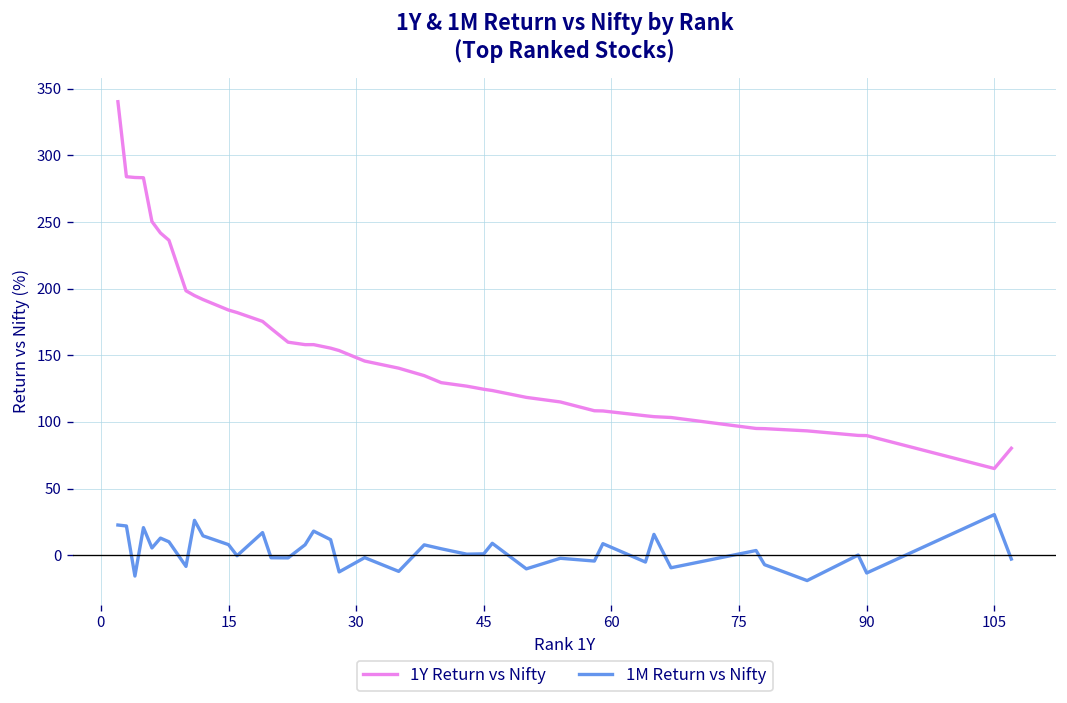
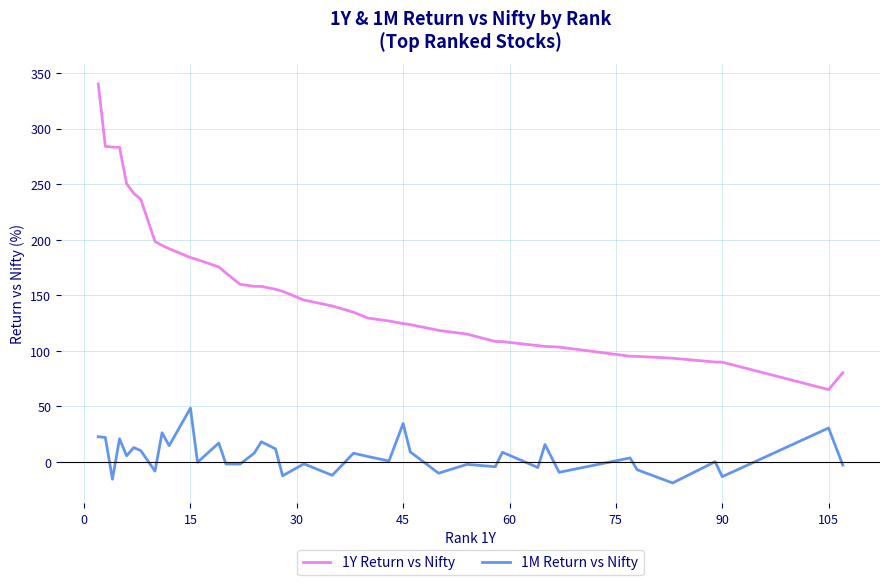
  {
    "1Y Return vs Nifty": {
      "15": 184,
      "45": 125,
      "90": 90,
      "105": 65
    },
    "1M Return vs Nifty": {
-     "15": 8,
-     "45": 1,
+     "15": 48,
+     "45": 35,
      "90": -13,
      "105": 31
    }
  }
